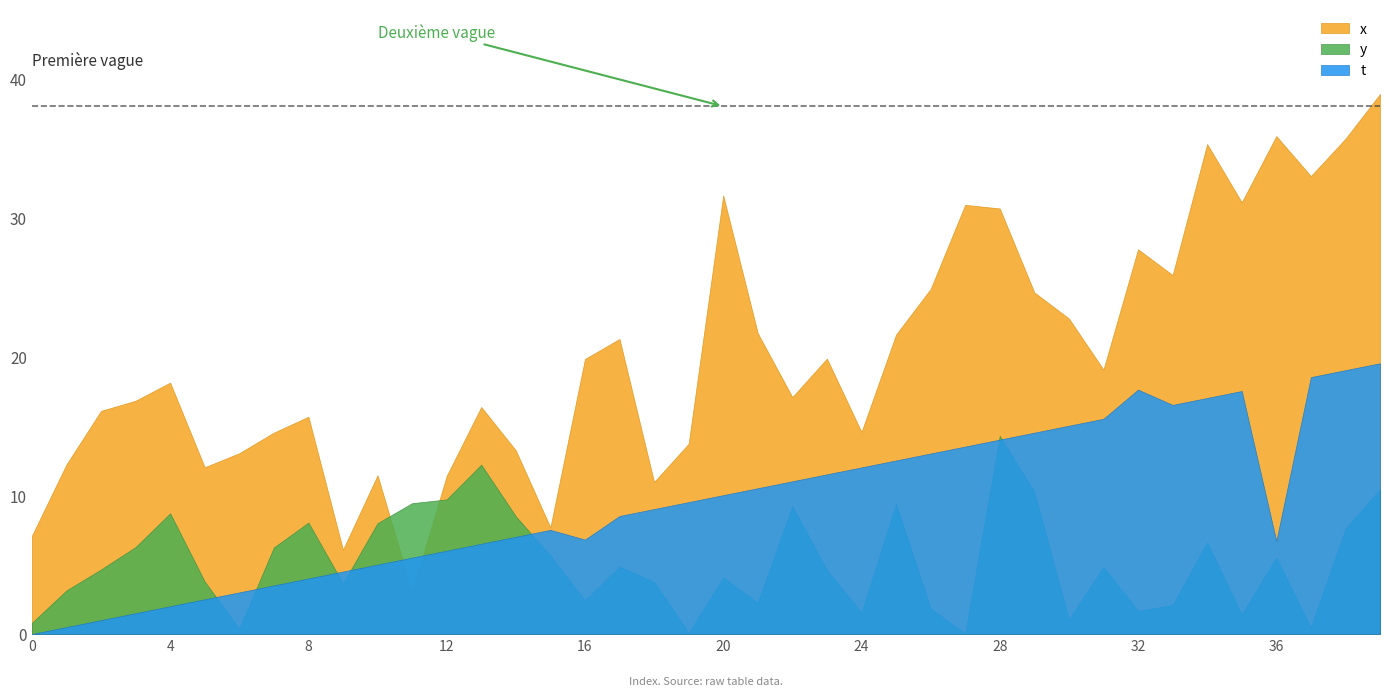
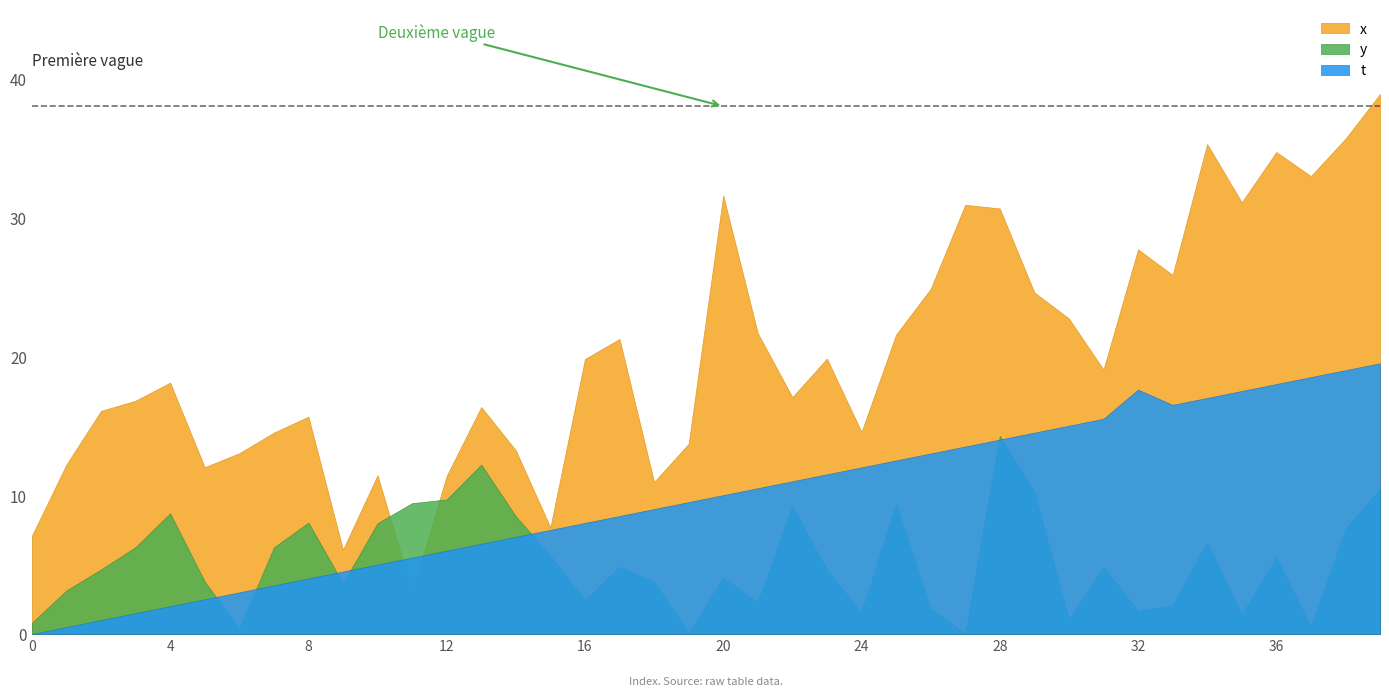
  {
    "x": {
      "0": 7.1,
      "4": 18.1,
      "8": 15.6,
      "12": 11.4,
      "16": 19.8,
      "20": 31.6,
      "24": 14.5,
      "28": 30.6,
      "32": 27.7,
-     "36": 35.9
+     "36": 34.7
    },
    "y": {
      "0": 0.8,
      "4": 8.7,
      "8": 8.0,
      "12": 9.7,
      "16": 2.4,
      "20": 4.1,
      "24": 1.5,
      "28": 14.3,
      "32": 1.7,
      "36": 5.5
    },
    "t": {
      "0": 0.0,
      "4": 2.0,
      "8": 4.0,
      "12": 6.0,
-     "16": 6.8,
+     "16": 8.0,
      "20": 10.0,
      "24": 12.0,
      "28": 14.0,
      "32": 17.6,
-     "36": 6.7
+     "36": 18.0
    }
  }
